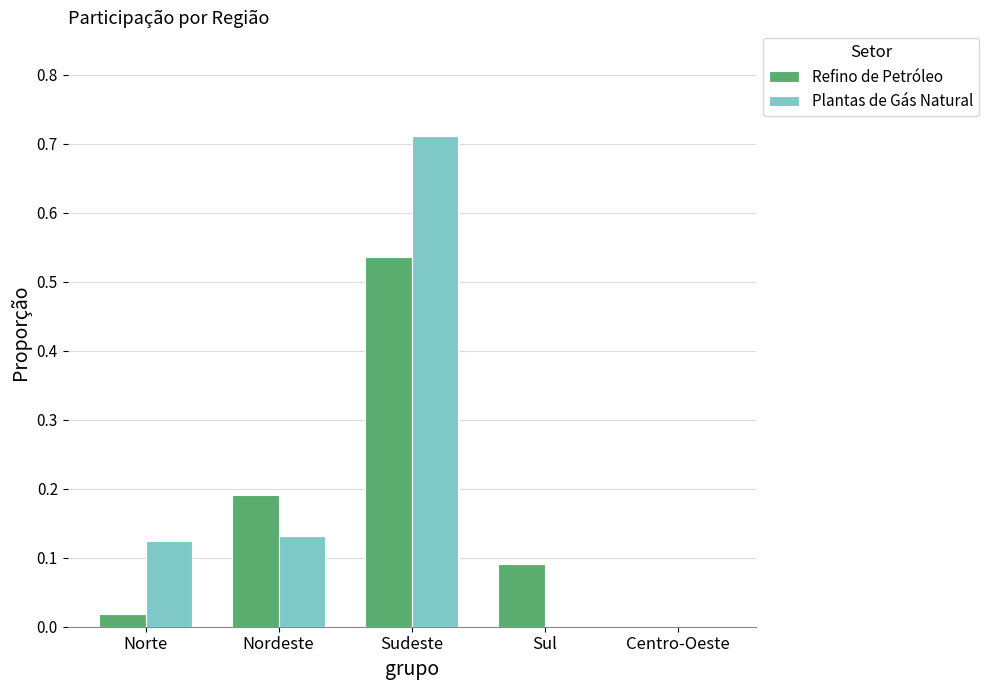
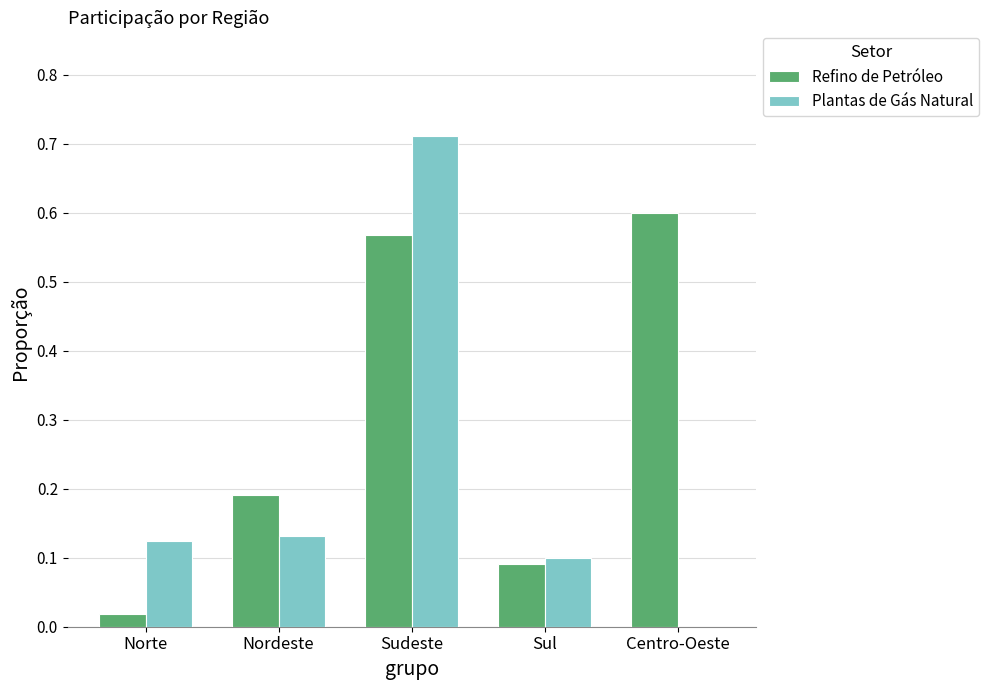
  {
    "Refino de Petróleo": {
      "Norte": 0.02,
      "Nordeste": 0.19,
-     "Sudeste": 0.54,
+     "Sudeste": 0.57,
      "Sul": 0.09,
-     "Centro-Oeste": 0.0
+     "Centro-Oeste": 0.6
    },
    "Plantas de Gás Natural": {
      "Norte": 0.12,
      "Nordeste": 0.13,
      "Sudeste": 0.71,
-     "Sul": 0.0,
+     "Sul": 0.1,
      "Centro-Oeste": 0.0
    }
  }
